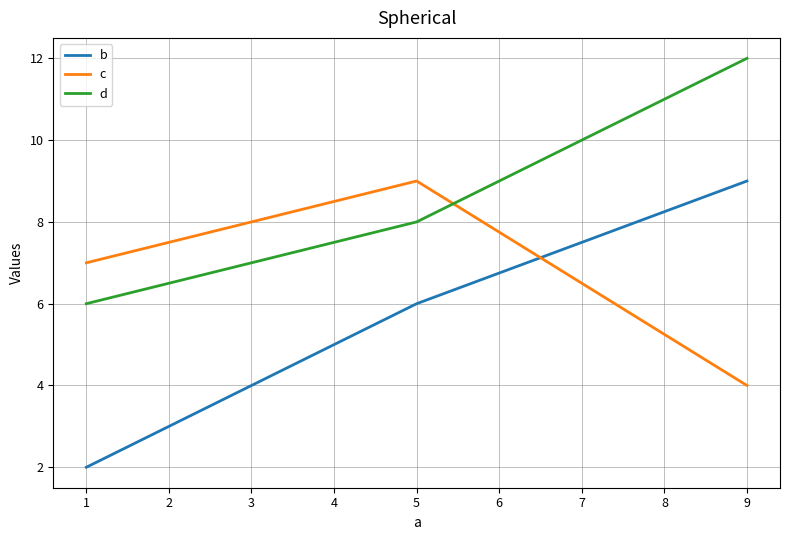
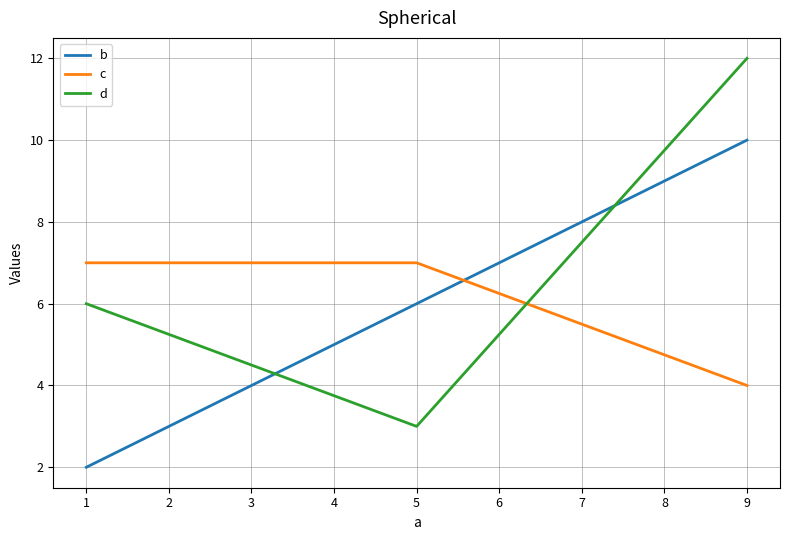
  {
    "b": {
      "1": 2,
      "5": 6,
-     "9": 9
+     "9": 10
    },
    "c": {
      "1": 7,
-     "5": 9,
+     "5": 7,
      "9": 4
    },
    "d": {
      "1": 6,
-     "5": 8,
+     "5": 3,
      "9": 12
    }
  }
